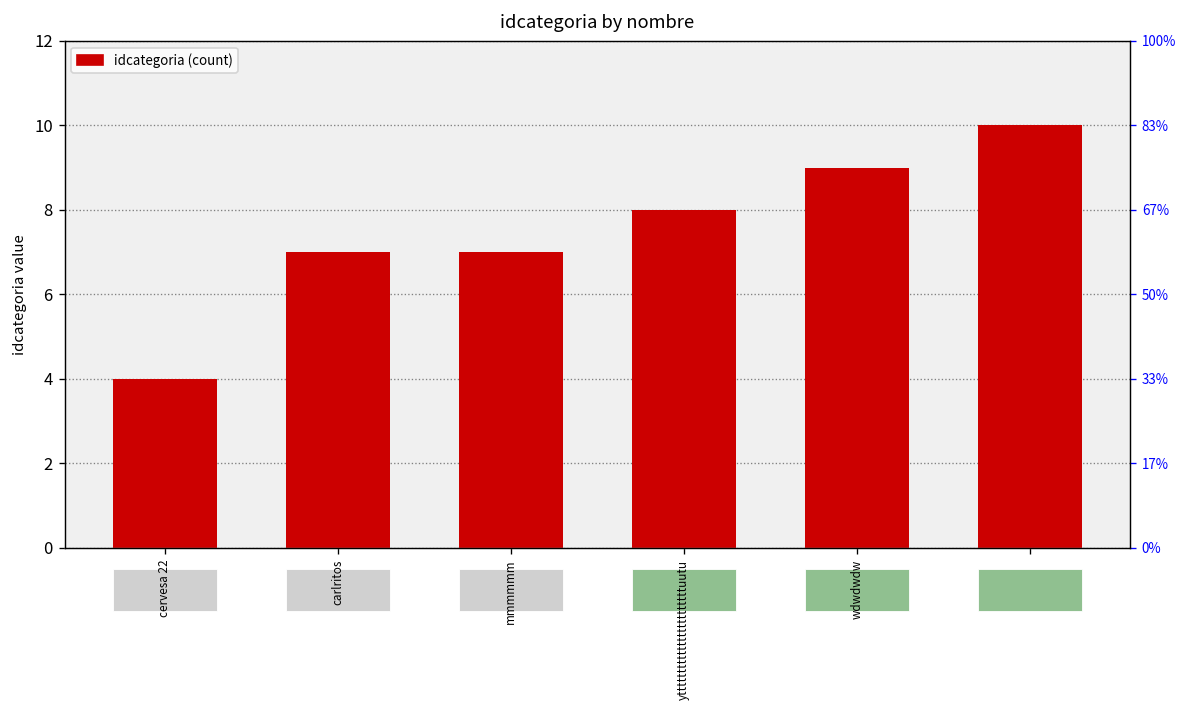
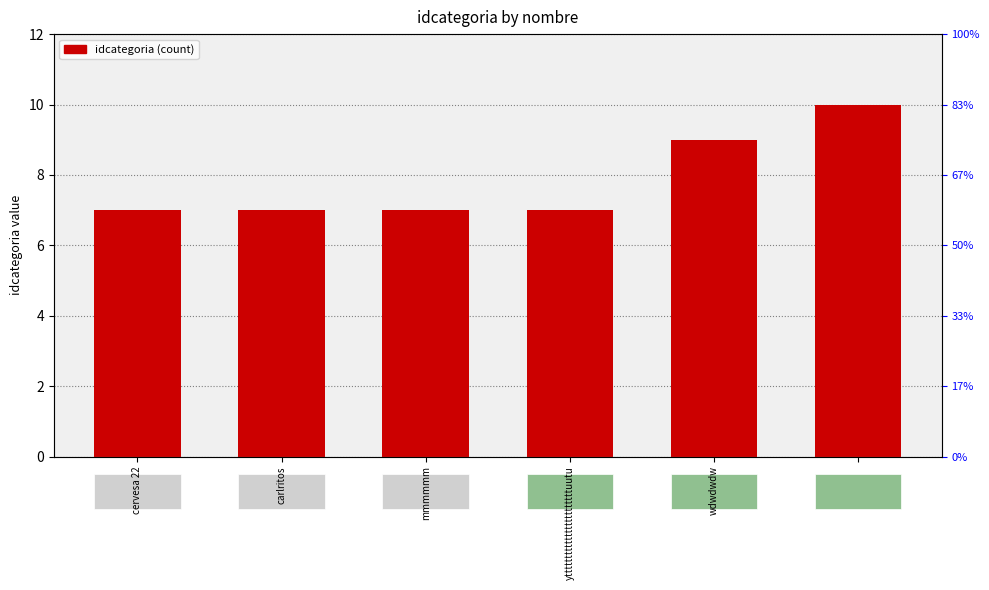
  {
-   "cervesa 22": 4,
+   "cervesa 22": 7,
    "carlritos": 7,
    "mmmmmm": 7,
-   "yttttttttttttttttttttttttuutu": 8,
+   "yttttttttttttttttttttttttuutu": 7,
    "wdwdwdw": 9
  }
